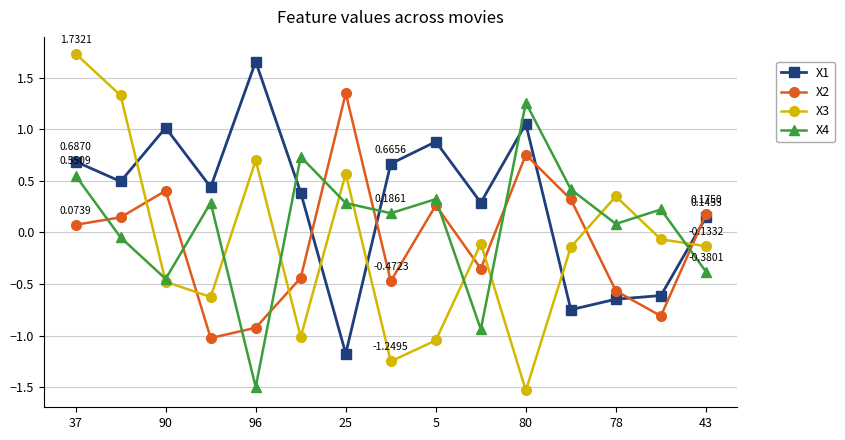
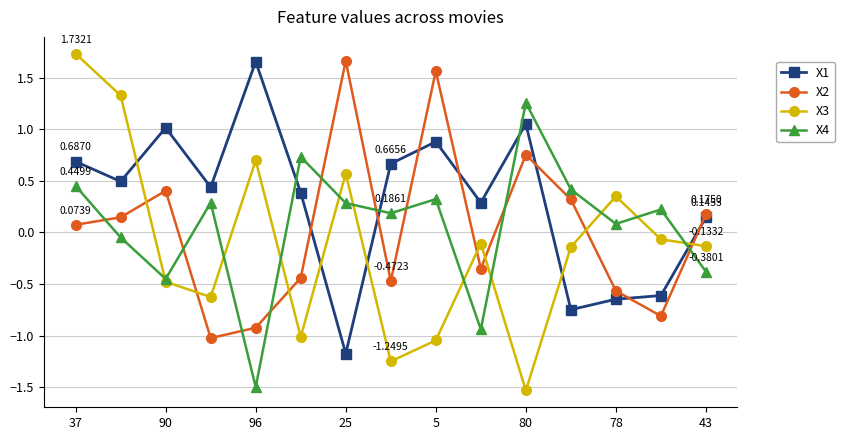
  {
    "X1": {
      "37": 0.6870
    },
    "X2": {
      "90": 0.40,
      "96": -0.92,
-     "25": 1.35,
-     "5": 0.26,
+     "25": 1.66,
+     "5": 1.56,
      "80": 0.75,
      "78": -0.57
    },
    "X3": {
      "37": 1.7321,
      "43": -0.1332
    },
    "X4": {
-     "37": 0.5509,
+     "37": 0.4499,
      "43": -0.3801
    }
  }
